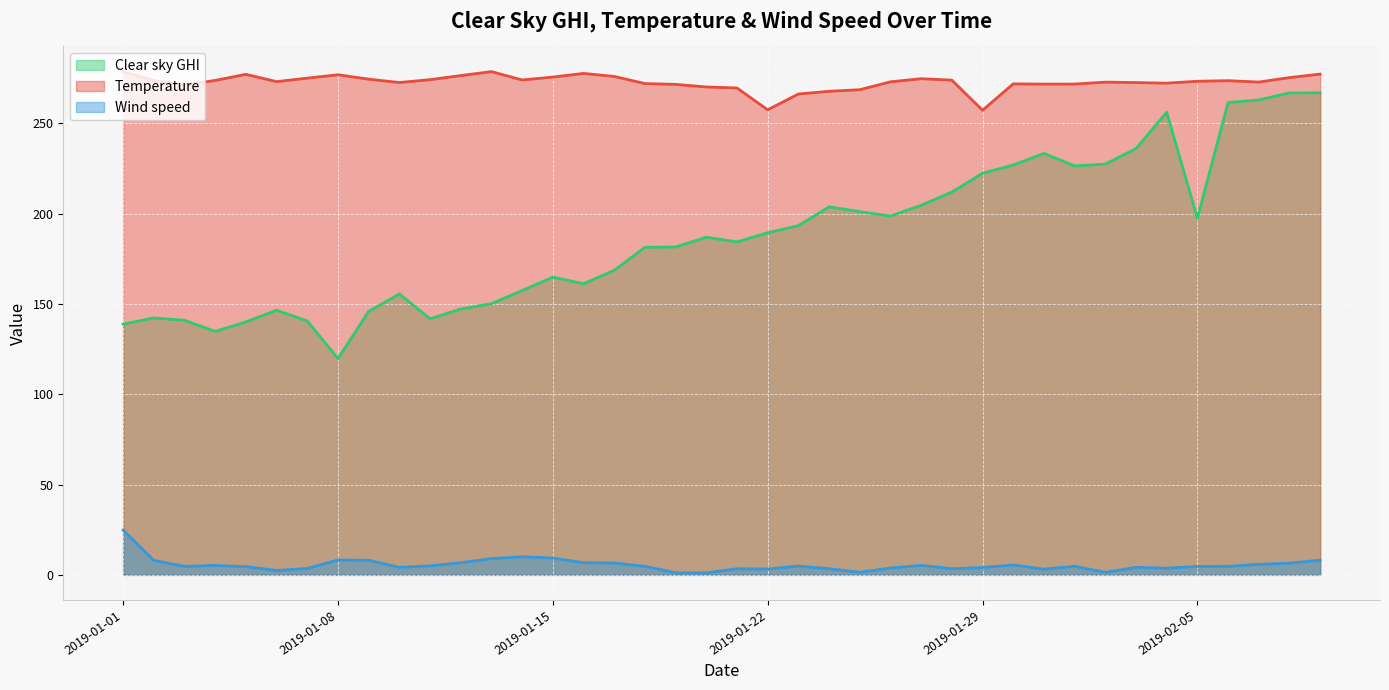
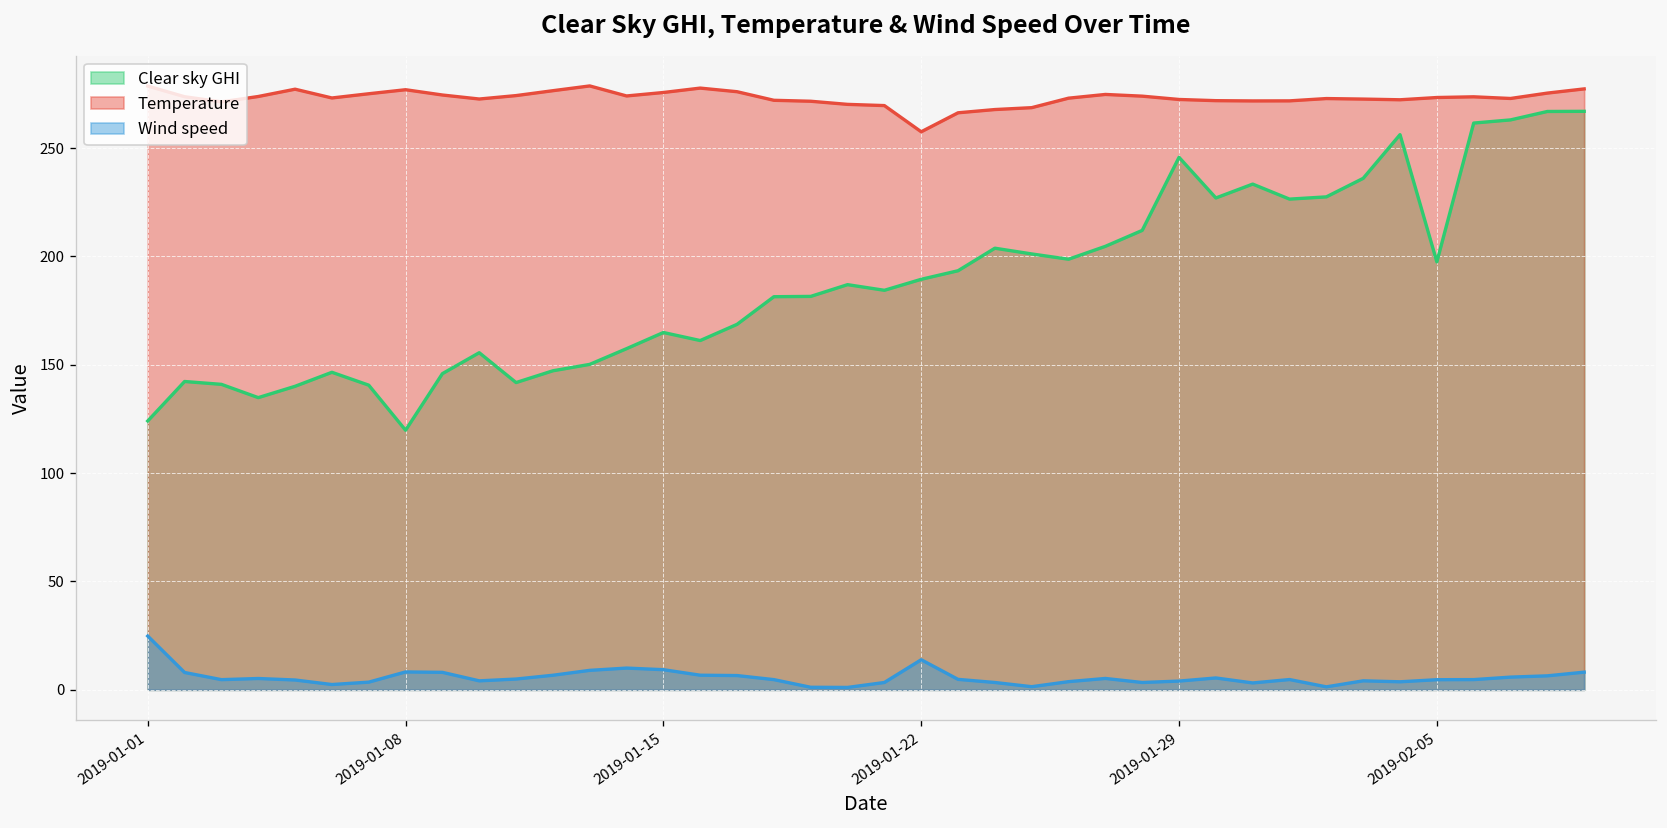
  {
    "Clear sky GHI": {
-     "2019-01-01": 139,
+     "2019-01-01": 124,
      "2019-01-08": 120,
      "2019-01-15": 165,
      "2019-01-22": 189,
-     "2019-01-29": 222,
+     "2019-01-29": 246,
      "2019-02-05": 198
    },
    "Temperature": {
      "2019-01-08": 277,
      "2019-01-15": 276,
      "2019-01-22": 258,
-     "2019-01-29": 257,
+     "2019-01-29": 272,
      "2019-02-05": 273
    },
    "Wind speed": {
      "2019-01-01": 25,
      "2019-01-08": 8,
      "2019-01-15": 9,
-     "2019-01-22": 3,
+     "2019-01-22": 14,
      "2019-01-29": 4,
      "2019-02-05": 5
    }
  }
